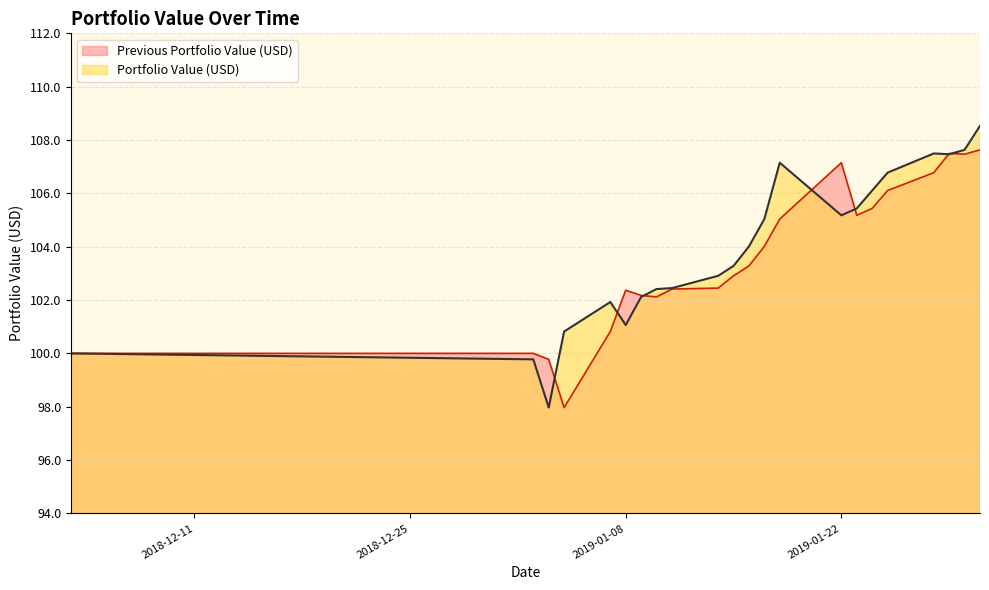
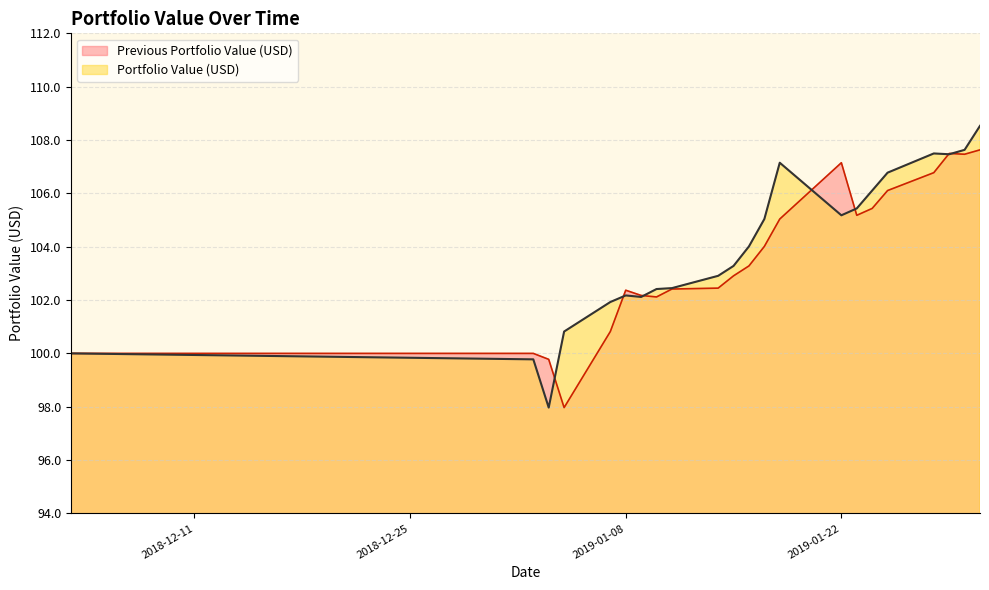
  {
    "Previous Portfolio Value (USD)": {
      "2019-01-08": 102.4,
      "2019-01-22": 107.1
    },
    "Portfolio Value (USD)": {
-     "2019-01-08": 101.1,
+     "2019-01-08": 102.2,
      "2019-01-22": 105.2
    }
  }
